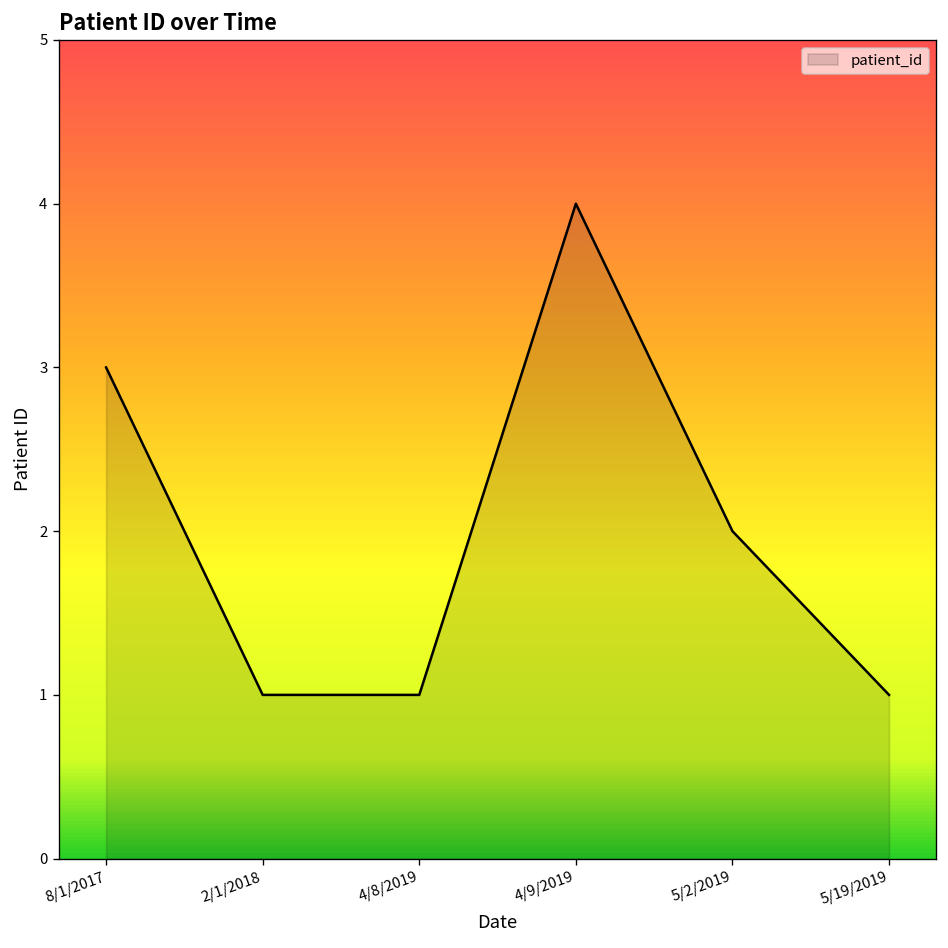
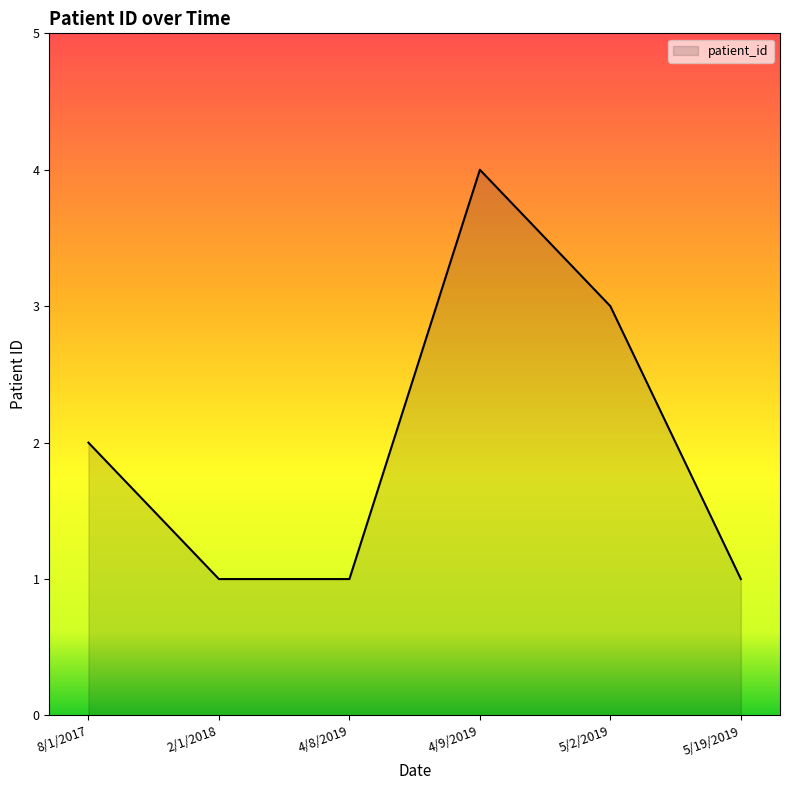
  {
-   "8/1/2017": 3,
+   "8/1/2017": 2,
    "2/1/2018": 1,
    "4/8/2019": 1,
    "4/9/2019": 4,
-   "5/2/2019": 2,
+   "5/2/2019": 3,
    "5/19/2019": 1
  }
